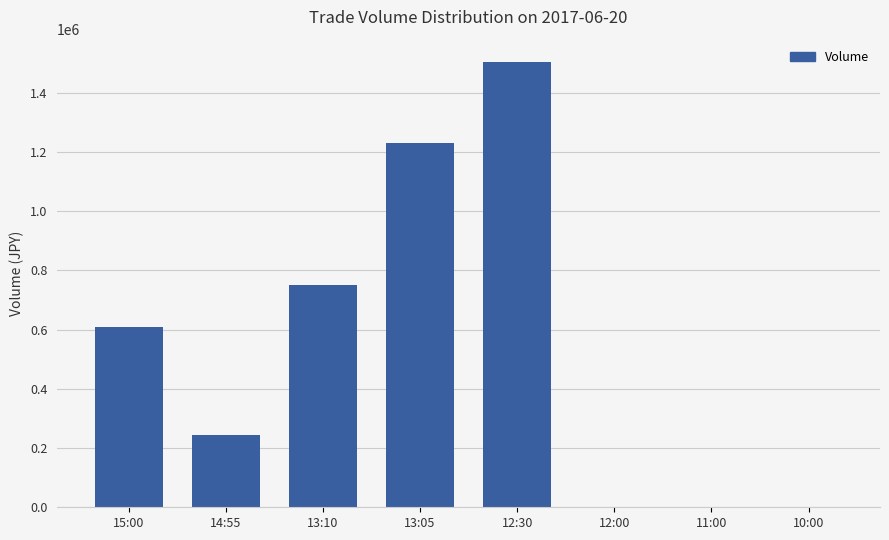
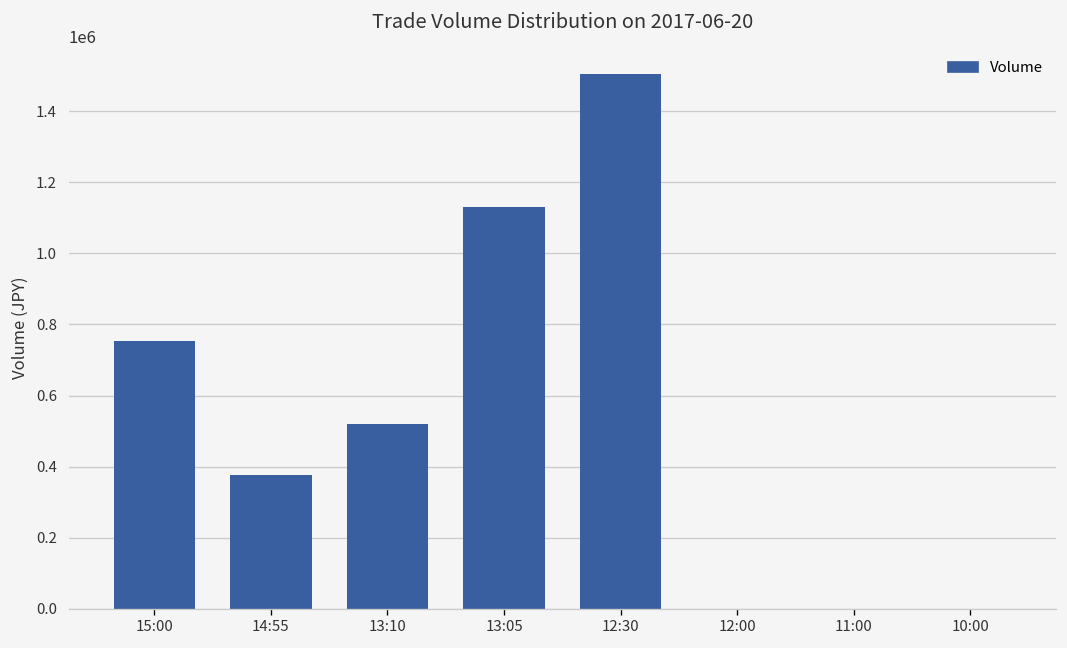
  {
-   "15:00": 610000,
-   "14:55": 240000,
-   "13:10": 750000,
-   "13:05": 1230000,
+   "15:00": 750000,
+   "14:55": 380000,
+   "13:10": 520000,
+   "13:05": 1130000,
    "12:30": 1500000,
    "12:00": 0,
    "11:00": 0,
    "10:00": 0
  }
